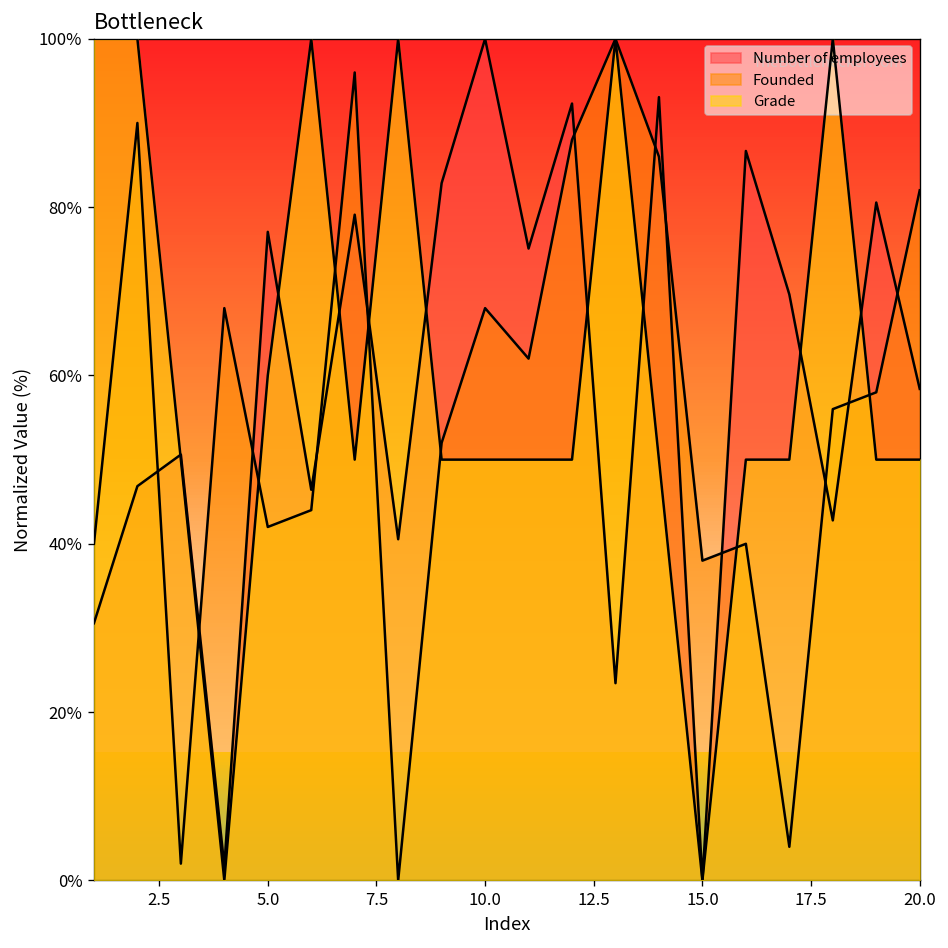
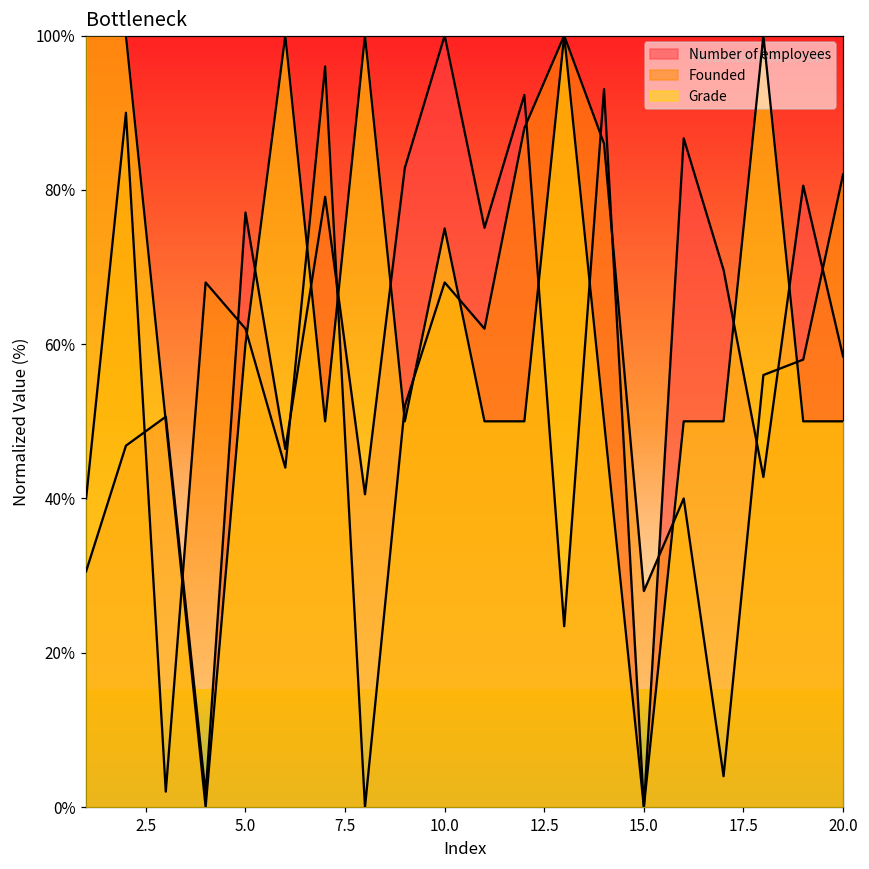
  {
    "Number of employees": {
      "5.0": "77%",
      "10.0": "100%",
      "20.0": "58%"
    },
    "Founded": {
-     "5.0": "42%",
+     "5.0": "62%",
      "10.0": "68%",
-     "15.0": "38%",
+     "15.0": "28%",
      "20.0": "82%"
    },
    "Grade": {
      "5.0": "60%",
-     "10.0": "50%",
+     "10.0": "75%",
      "20.0": "50%"
    }
  }
